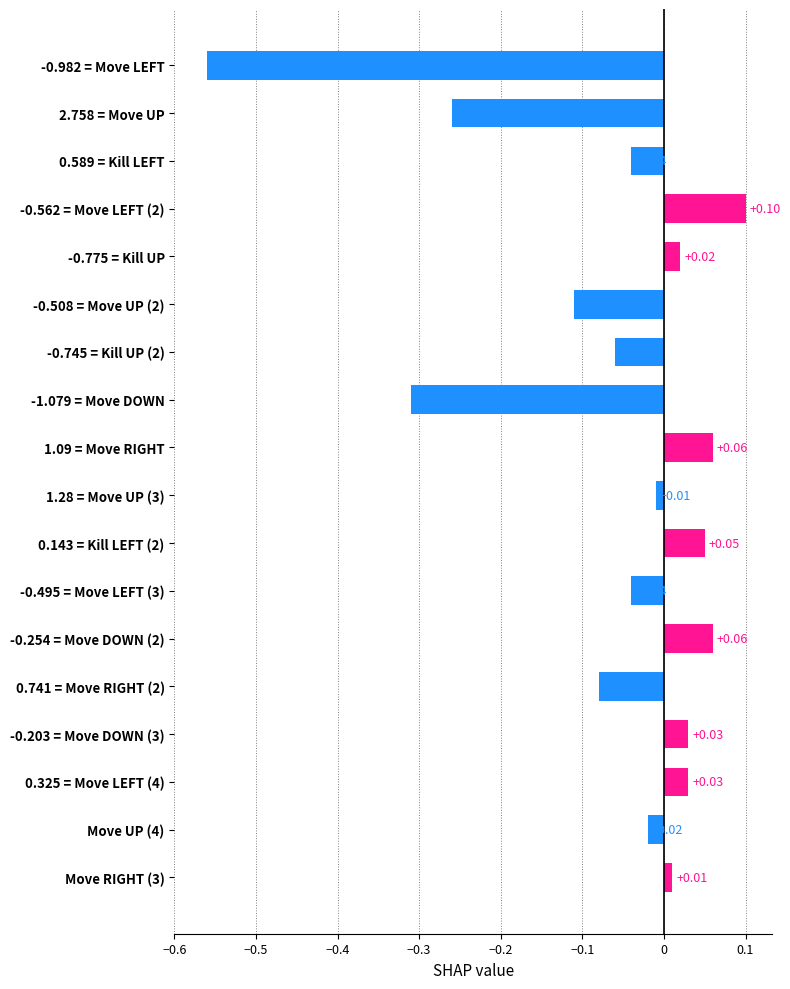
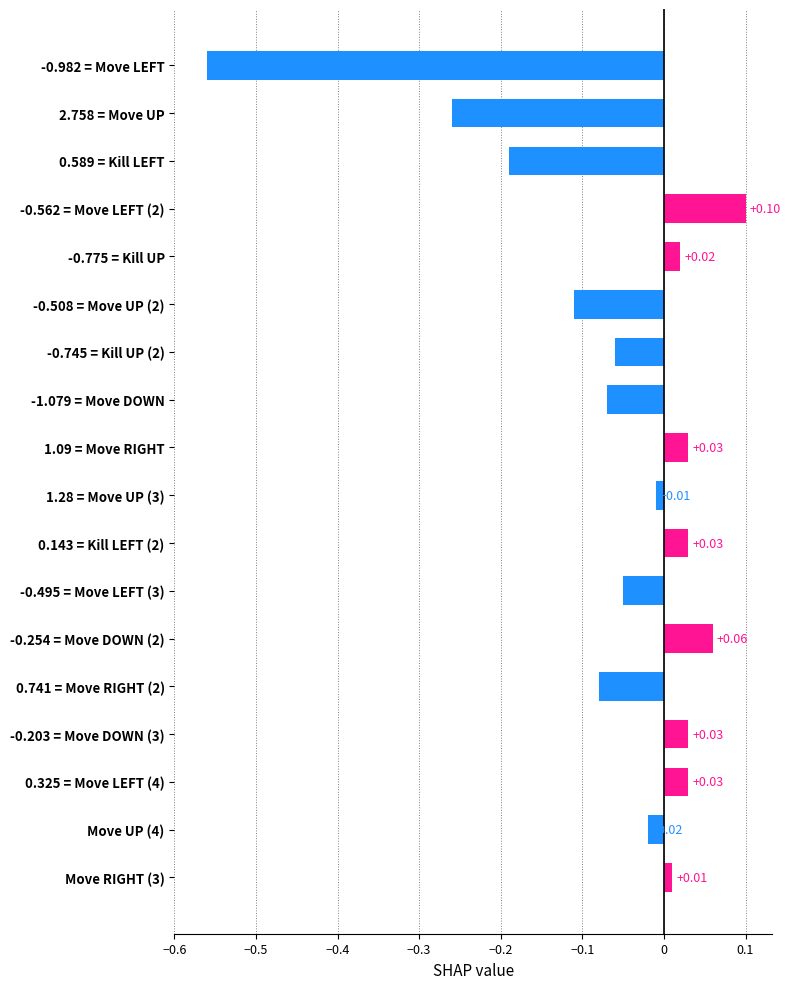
  {
-   "0.589 = Kill LEFT": "-0.04",
+   "0.589 = Kill LEFT": "-0.19",
    "-0.562 = Move LEFT (2)": "+0.10",
    "-0.775 = Kill UP": "+0.02",
-   "-1.079 = Move DOWN": "-0.31",
-   "1.09 = Move RIGHT": "+0.06",
+   "-1.079 = Move DOWN": "-0.07",
+   "1.09 = Move RIGHT": "+0.03",
    "1.28 = Move UP (3)": "-0.01",
-   "0.143 = Kill LEFT (2)": "+0.05",
-   "-0.495 = Move LEFT (3)": "-0.04",
+   "0.143 = Kill LEFT (2)": "+0.03",
+   "-0.495 = Move LEFT (3)": "-0.05",
    "-0.254 = Move DOWN (2)": "+0.06",
    "-0.203 = Move DOWN (3)": "+0.03",
    "0.325 = Move LEFT (4)": "+0.03",
    "Move UP (4)": "-0.02",
    "Move RIGHT (3)": "+0.01"
  }
